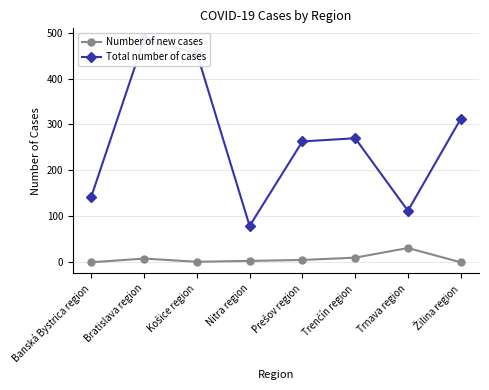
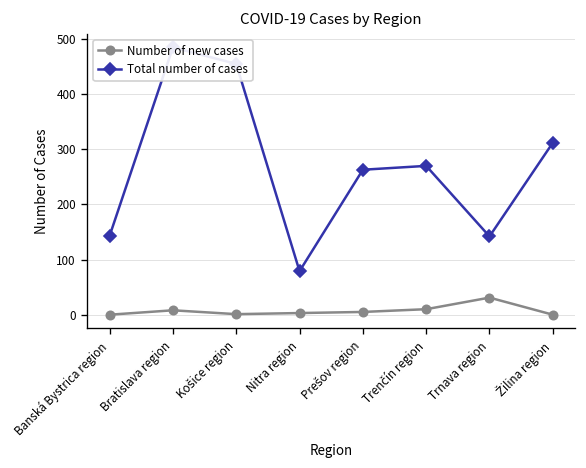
  {
    "Number of new cases": {
      "Banská Bystrica region": 0,
      "Bratislava region": 10,
      "Košice region": 0,
      "Nitra region": 0,
      "Prešov region": 10,
      "Trenčín region": 10,
      "Trnava region": 30,
      "Žilina region": 0
    },
    "Total number of cases": {
      "Banská Bystrica region": 140,
      "Nitra region": 80,
      "Prešov region": 260,
      "Trenčín region": 270,
-     "Trnava region": 110,
+     "Trnava region": 140,
      "Žilina region": 310
    }
  }
